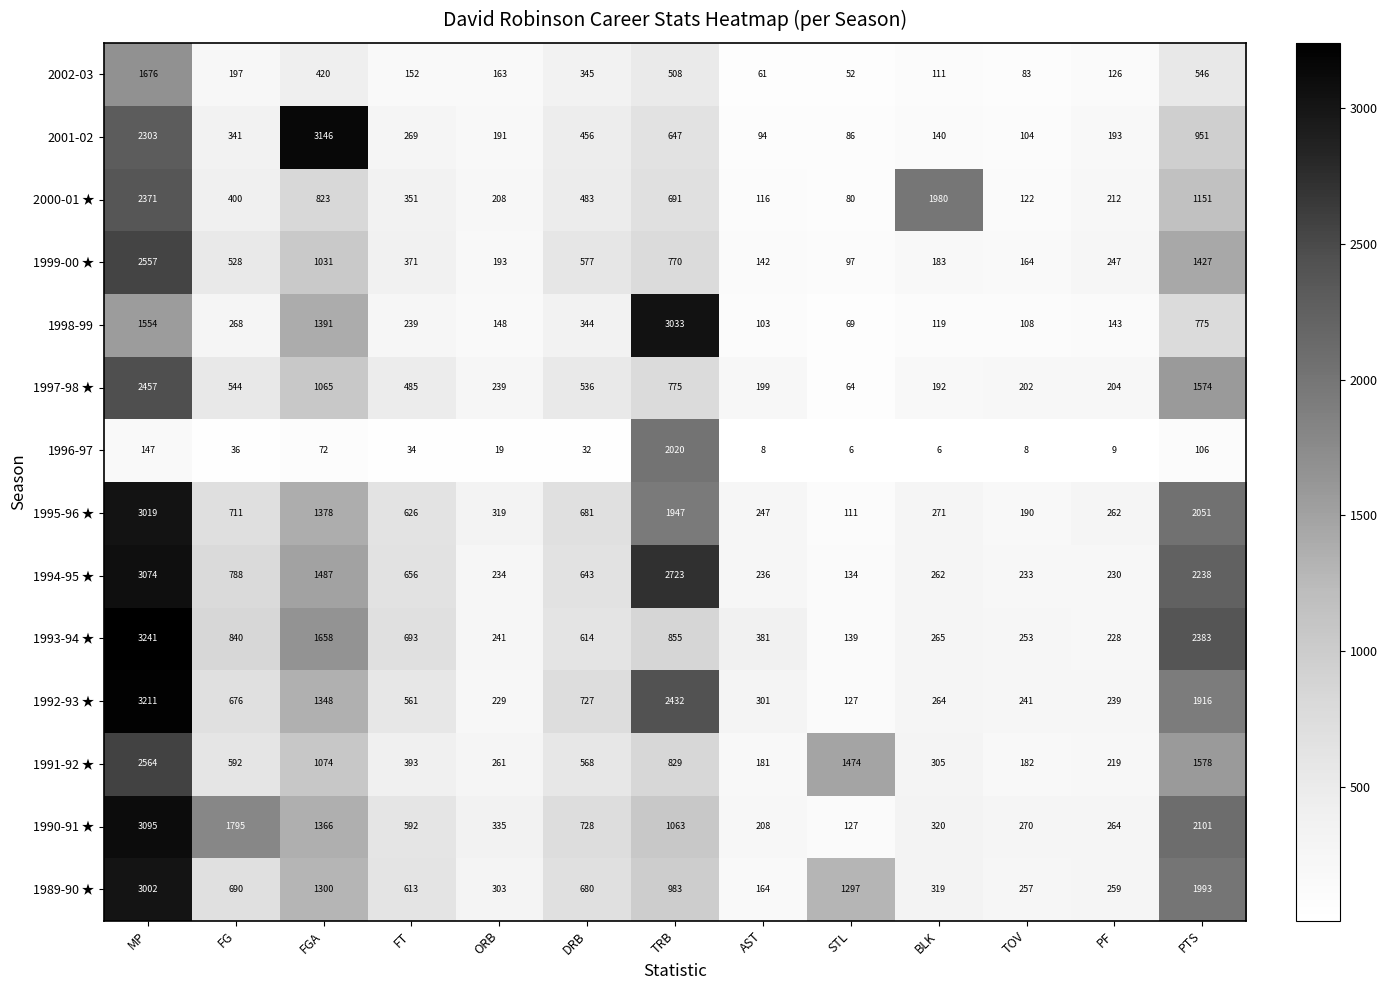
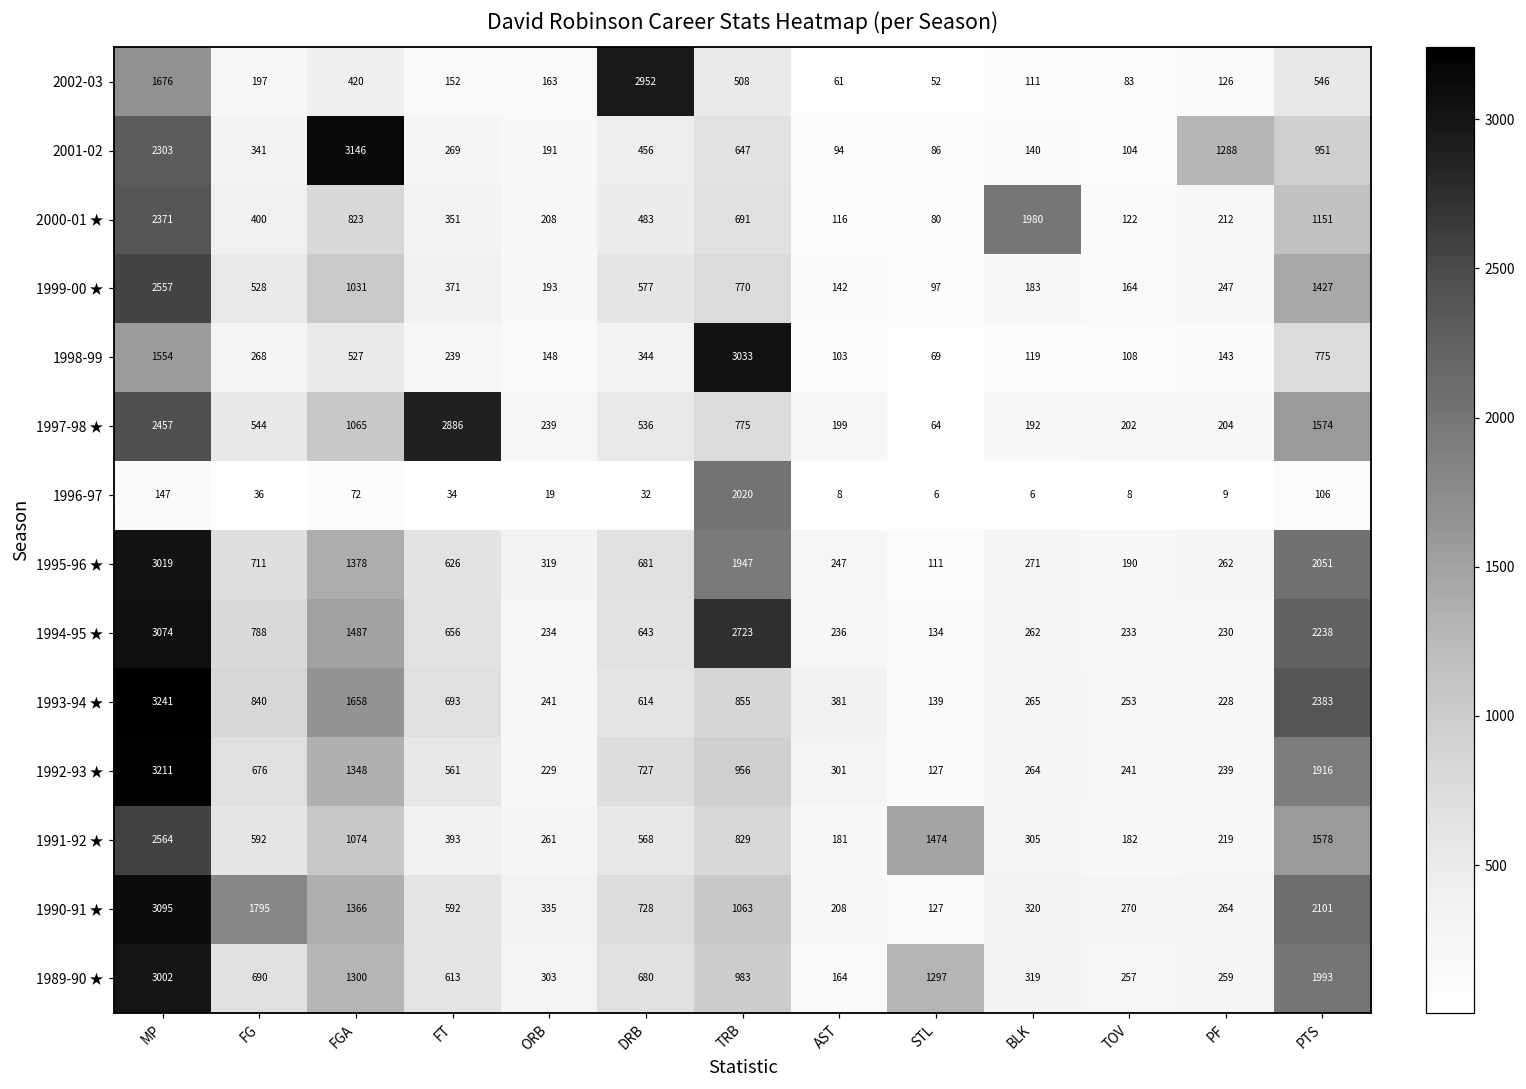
  {
    "2002-03": {
      "MP": 1676,
      "FG": 197,
      "FGA": 420,
      "FT": 152,
      "ORB": 163,
-     "DRB": 345,
+     "DRB": 2952,
      "TRB": 508,
      "AST": 61,
      "STL": 52,
      "BLK": 111,
      "TOV": 83,
      "PF": 126,
      "PTS": 546
    },
    "2001-02": {
      "MP": 2303,
      "FG": 341,
      "FGA": 3146,
      "FT": 269,
      "ORB": 191,
      "DRB": 456,
      "TRB": 647,
      "AST": 94,
      "STL": 86,
      "BLK": 140,
      "TOV": 104,
-     "PF": 193,
+     "PF": 1288,
      "PTS": 951
    },
    "2000-01 ★": {
      "MP": 2371,
      "FG": 400,
      "FGA": 823,
      "FT": 351,
      "ORB": 208,
      "DRB": 483,
      "TRB": 691,
      "AST": 116,
      "STL": 80,
      "BLK": 1980,
      "TOV": 122,
      "PF": 212,
      "PTS": 1151
    },
    "1999-00 ★": {
      "MP": 2557,
      "FG": 528,
      "FGA": 1031,
      "FT": 371,
      "ORB": 193,
      "DRB": 577,
      "TRB": 770,
      "AST": 142,
      "STL": 97,
      "BLK": 183,
      "TOV": 164,
      "PF": 247,
      "PTS": 1427
    },
    "1998-99": {
      "MP": 1554,
      "FG": 268,
-     "FGA": 1391,
+     "FGA": 527,
      "FT": 239,
      "ORB": 148,
      "DRB": 344,
      "TRB": 3033,
      "AST": 103,
      "STL": 69,
      "BLK": 119,
      "TOV": 108,
      "PF": 143,
      "PTS": 775
    },
    "1997-98 ★": {
      "MP": 2457,
      "FG": 544,
      "FGA": 1065,
-     "FT": 485,
+     "FT": 2886,
      "ORB": 239,
      "DRB": 536,
      "TRB": 775,
      "AST": 199,
      "STL": 64,
      "BLK": 192,
      "TOV": 202,
      "PF": 204,
      "PTS": 1574
    },
    "1996-97": {
      "MP": 147,
      "FG": 36,
      "FGA": 72,
      "FT": 34,
      "ORB": 19,
      "DRB": 32,
      "TRB": 2020,
      "AST": 8,
      "STL": 6,
      "BLK": 6,
      "TOV": 8,
      "PF": 9,
      "PTS": 106
    },
    "1995-96 ★": {
      "MP": 3019,
      "FG": 711,
      "FGA": 1378,
      "FT": 626,
      "ORB": 319,
      "DRB": 681,
      "TRB": 1947,
      "AST": 247,
      "STL": 111,
      "BLK": 271,
      "TOV": 190,
      "PF": 262,
      "PTS": 2051
    },
    "1994-95 ★": {
      "MP": 3074,
      "FG": 788,
      "FGA": 1487,
      "FT": 656,
      "ORB": 234,
      "DRB": 643,
      "TRB": 2723,
      "AST": 236,
      "STL": 134,
      "BLK": 262,
      "TOV": 233,
      "PF": 230,
      "PTS": 2238
    },
    "1993-94 ★": {
      "MP": 3241,
      "FG": 840,
      "FGA": 1658,
      "FT": 693,
      "ORB": 241,
      "DRB": 614,
      "TRB": 855,
      "AST": 381,
      "STL": 139,
      "BLK": 265,
      "TOV": 253,
      "PF": 228,
      "PTS": 2383
    },
    "1992-93 ★": {
      "MP": 3211,
      "FG": 676,
      "FGA": 1348,
      "FT": 561,
      "ORB": 229,
      "DRB": 727,
-     "TRB": 2432,
+     "TRB": 956,
      "AST": 301,
      "STL": 127,
      "BLK": 264,
      "TOV": 241,
      "PF": 239,
      "PTS": 1916
    },
    "1991-92 ★": {
      "MP": 2564,
      "FG": 592,
      "FGA": 1074,
      "FT": 393,
      "ORB": 261,
      "DRB": 568,
      "TRB": 829,
      "AST": 181,
      "STL": 1474,
      "BLK": 305,
      "TOV": 182,
      "PF": 219,
      "PTS": 1578
    },
    "1990-91 ★": {
      "MP": 3095,
      "FG": 1795,
      "FGA": 1366,
      "FT": 592,
      "ORB": 335,
      "DRB": 728,
      "TRB": 1063,
      "AST": 208,
      "STL": 127,
      "BLK": 320,
      "TOV": 270,
      "PF": 264,
      "PTS": 2101
    },
    "1989-90 ★": {
      "MP": 3002,
      "FG": 690,
      "FGA": 1300,
      "FT": 613,
      "ORB": 303,
      "DRB": 680,
      "TRB": 983,
      "AST": 164,
      "STL": 1297,
      "BLK": 319,
      "TOV": 257,
      "PF": 259,
      "PTS": 1993
    }
  }
